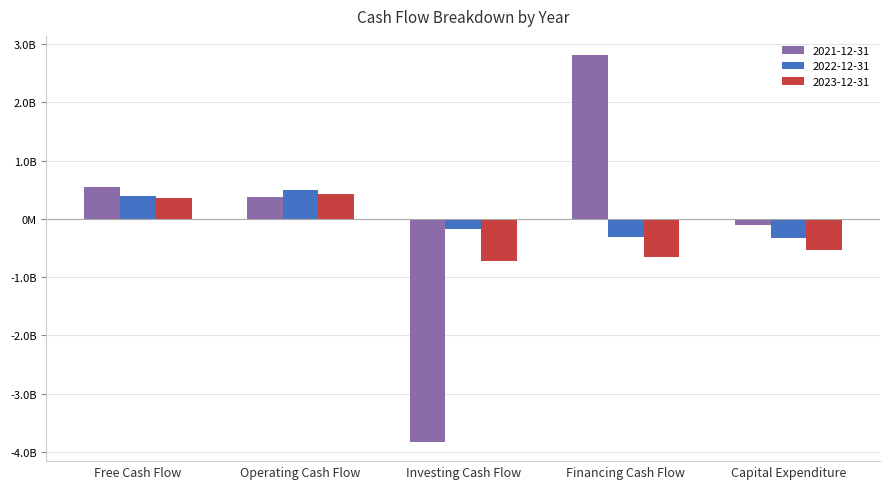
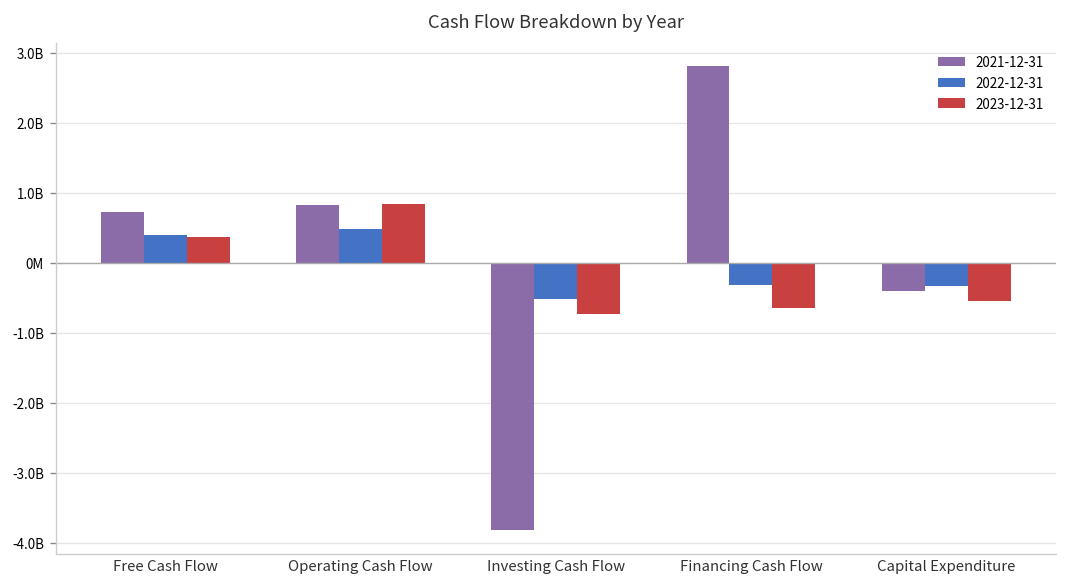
  {
    "2021-12-31": {
-     "Free Cash Flow": 600000000,
-     "Operating Cash Flow": 400000000,
+     "Free Cash Flow": 700000000,
+     "Operating Cash Flow": 800000000,
      "Investing Cash Flow": -3800000000,
      "Financing Cash Flow": 2800000000,
-     "Capital Expenditure": -100000000
+     "Capital Expenditure": -400000000
    },
    "2022-12-31": {
      "Free Cash Flow": 400000000,
      "Operating Cash Flow": 500000000,
-     "Investing Cash Flow": -200000000,
+     "Investing Cash Flow": -500000000,
      "Financing Cash Flow": -300000000,
      "Capital Expenditure": -300000000
    },
    "2023-12-31": {
      "Free Cash Flow": 400000000,
-     "Operating Cash Flow": 400000000,
+     "Operating Cash Flow": 800000000,
      "Investing Cash Flow": -700000000,
      "Financing Cash Flow": -700000000,
      "Capital Expenditure": -500000000
    }
  }
